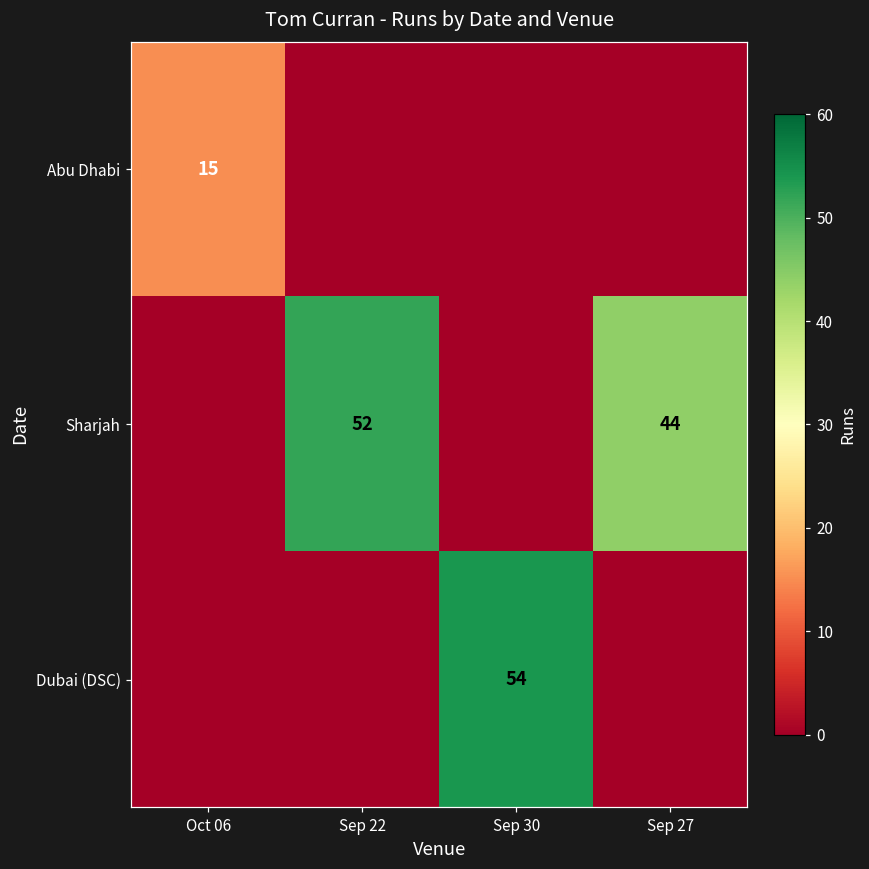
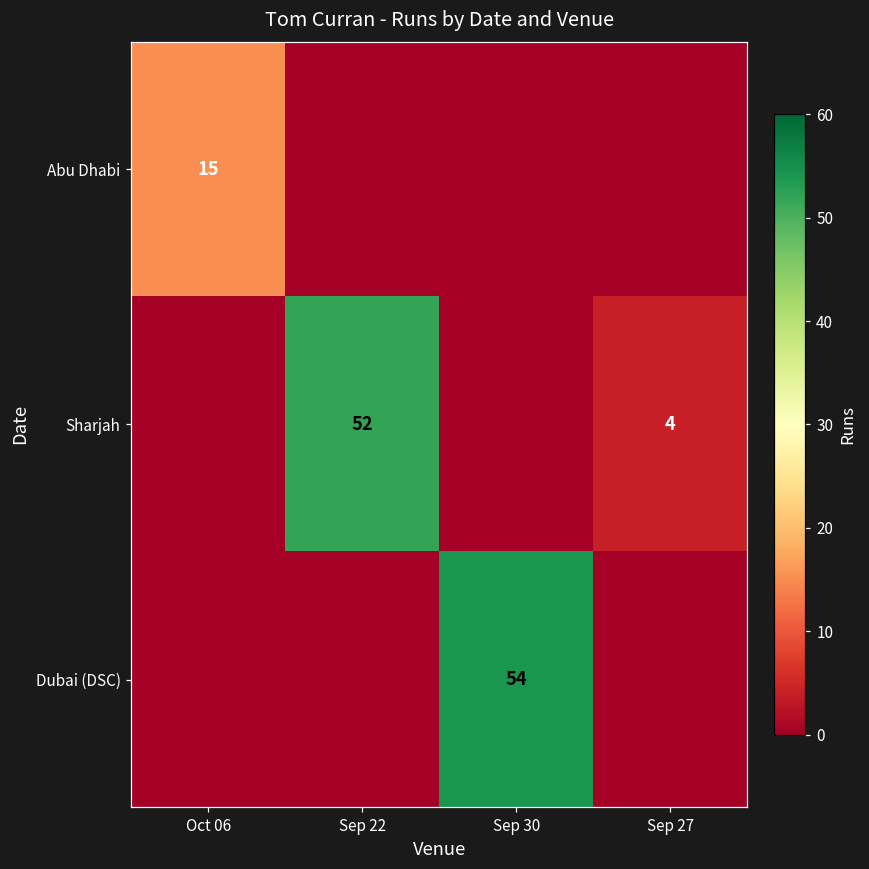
  {
    "Abu Dhabi": {
      "Oct 06": 15
    },
    "Sharjah": {
      "Sep 22": 52,
-     "Sep 27": 44
+     "Sep 27": 4
    },
    "Dubai (DSC)": {
      "Sep 30": 54
    }
  }
